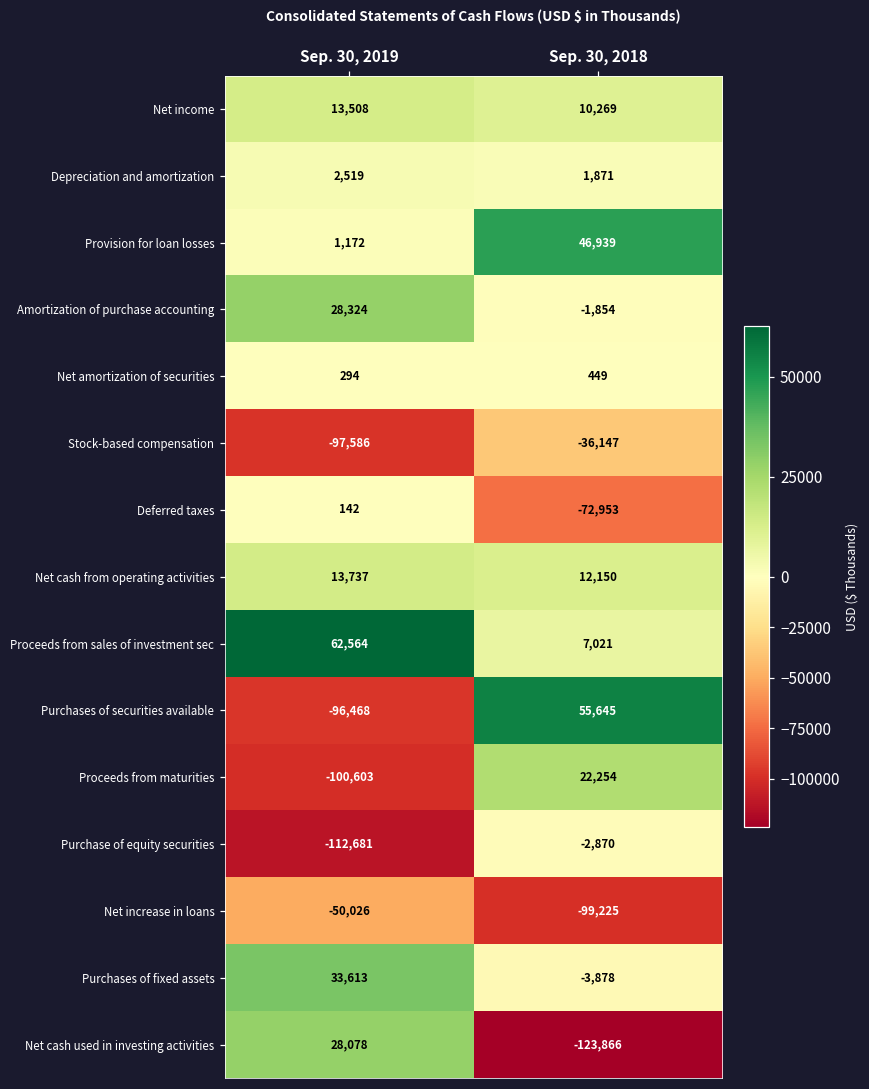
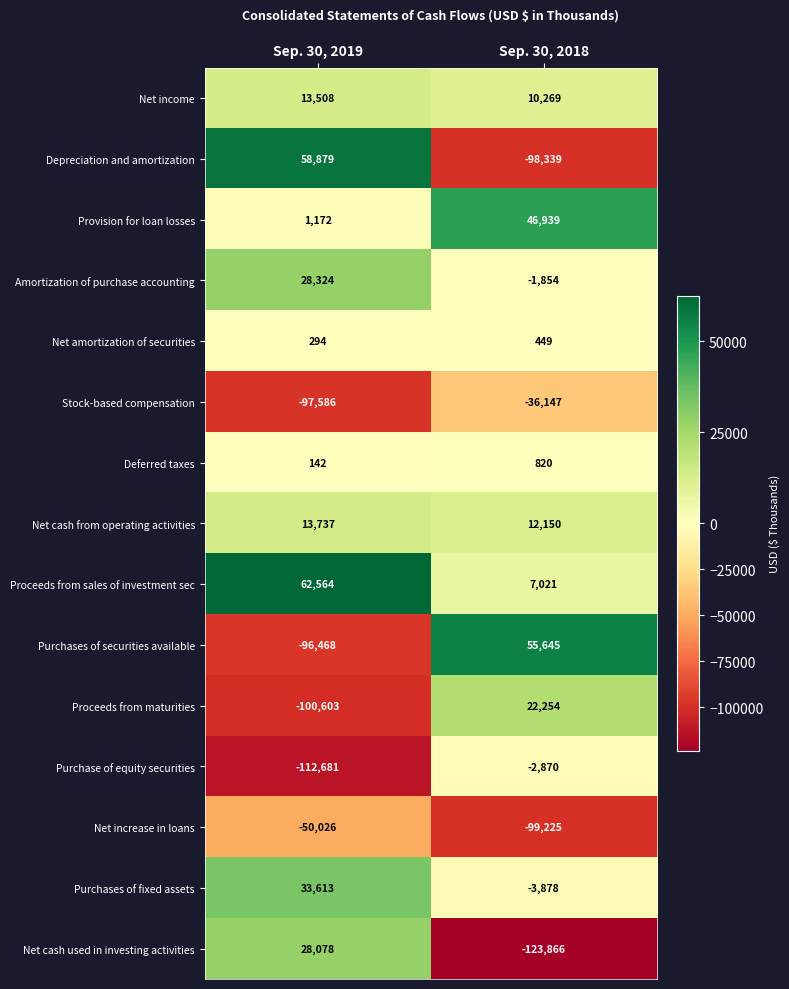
  {
    "Net income": {
      "Sep. 30, 2019": "13,508",
      "Sep. 30, 2018": "10,269"
    },
    "Depreciation and amortization": {
-     "Sep. 30, 2019": "2,519",
-     "Sep. 30, 2018": "1,871"
+     "Sep. 30, 2019": "58,879",
+     "Sep. 30, 2018": "-98,339"
    },
    "Provision for loan losses": {
      "Sep. 30, 2019": "1,172",
      "Sep. 30, 2018": "46,939"
    },
    "Amortization of purchase accounting": {
      "Sep. 30, 2019": "28,324",
      "Sep. 30, 2018": "-1,854"
    },
    "Net amortization of securities": {
      "Sep. 30, 2019": "294",
      "Sep. 30, 2018": "449"
    },
    "Stock-based compensation": {
      "Sep. 30, 2019": "-97,586",
      "Sep. 30, 2018": "-36,147"
    },
    "Deferred taxes": {
      "Sep. 30, 2019": "142",
-     "Sep. 30, 2018": "-72,953"
+     "Sep. 30, 2018": "820"
    },
    "Net cash from operating activities": {
      "Sep. 30, 2019": "13,737",
      "Sep. 30, 2018": "12,150"
    },
    "Proceeds from sales of investment sec": {
      "Sep. 30, 2019": "62,564",
      "Sep. 30, 2018": "7,021"
    },
    "Purchases of securities available": {
      "Sep. 30, 2019": "-96,468",
      "Sep. 30, 2018": "55,645"
    },
    "Proceeds from maturities": {
      "Sep. 30, 2019": "-100,603",
      "Sep. 30, 2018": "22,254"
    },
    "Purchase of equity securities": {
      "Sep. 30, 2019": "-112,681",
      "Sep. 30, 2018": "-2,870"
    },
    "Net increase in loans": {
      "Sep. 30, 2019": "-50,026",
      "Sep. 30, 2018": "-99,225"
    },
    "Purchases of fixed assets": {
      "Sep. 30, 2019": "33,613",
      "Sep. 30, 2018": "-3,878"
    },
    "Net cash used in investing activities": {
      "Sep. 30, 2019": "28,078",
      "Sep. 30, 2018": "-123,866"
    }
  }
